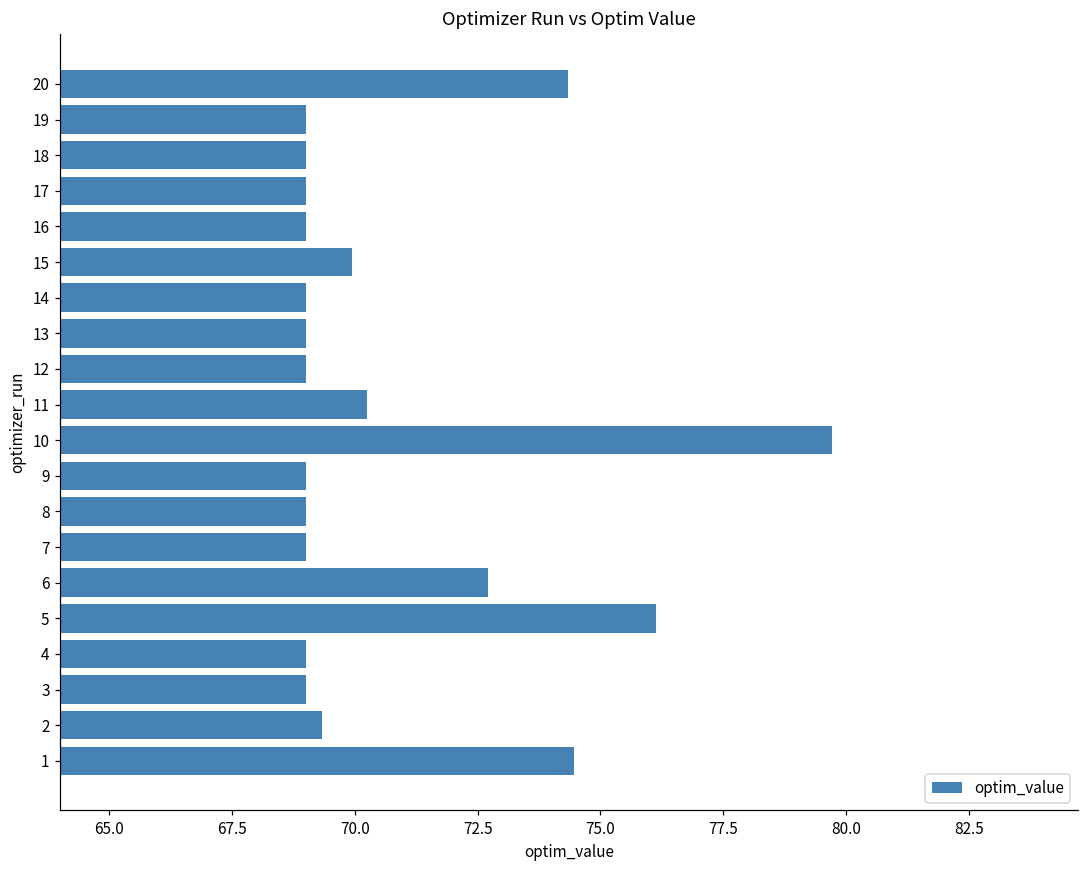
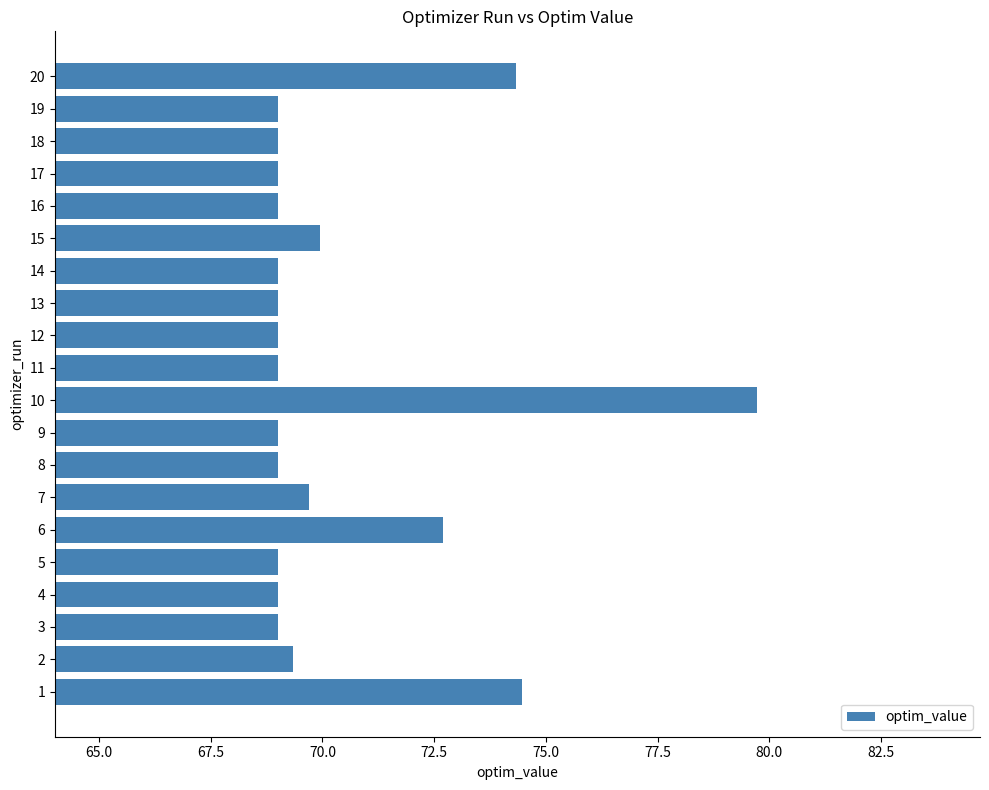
  {
    "20": 74.3,
    "19": 69.0,
    "18": 69.0,
    "17": 69.0,
    "16": 69.0,
    "15": 69.9,
    "14": 69.0,
    "13": 69.0,
    "12": 69.0,
-   "11": 70.3,
+   "11": 69.0,
    "10": 79.7,
    "9": 69.0,
    "8": 69.0,
-   "7": 69.0,
+   "7": 69.7,
    "6": 72.7,
-   "5": 76.1,
+   "5": 69.0,
    "4": 69.0,
    "3": 69.0,
    "2": 69.3,
    "1": 74.5
  }
